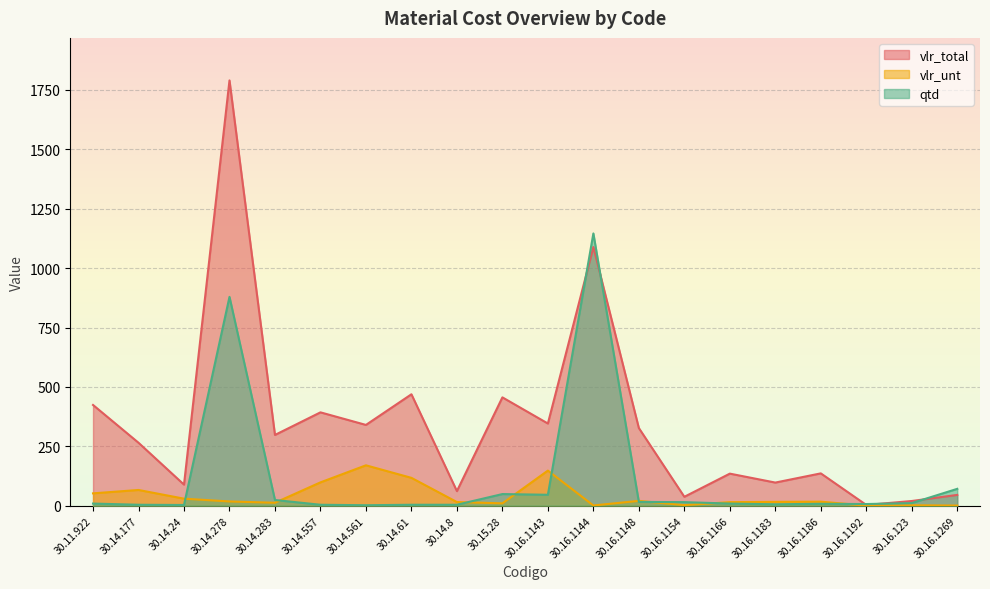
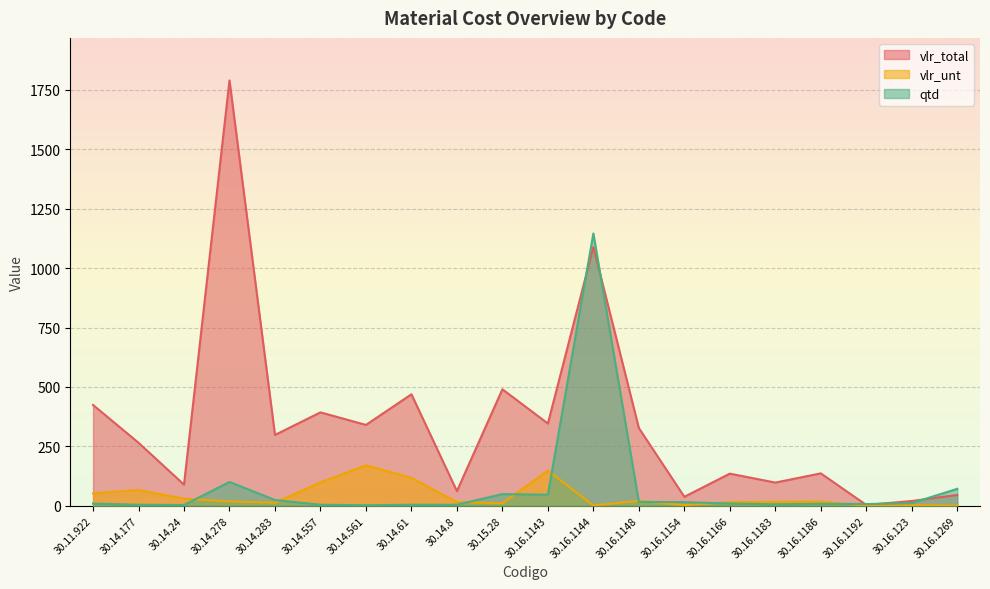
  {
    "vlr_total": {
      "30.11.922": 420,
      "30.14.177": 260,
      "30.14.24": 90,
      "30.14.278": 1790,
      "30.14.283": 300,
      "30.14.557": 390,
      "30.14.561": 340,
      "30.14.61": 470,
      "30.14.8": 60,
-     "30.15.28": 460,
+     "30.15.28": 490,
      "30.16.1143": 350,
      "30.16.1144": 1090,
      "30.16.1148": 330,
      "30.16.1154": 40,
      "30.16.1166": 140,
      "30.16.1183": 100,
      "30.16.1186": 140,
      "30.16.1269": 50
    },
    "vlr_unt": {
      "30.11.922": 50,
      "30.14.177": 70,
      "30.14.24": 30,
      "30.14.278": 20,
      "30.14.283": 10,
      "30.14.557": 100,
      "30.14.561": 170,
      "30.14.61": 120,
      "30.14.8": 20,
      "30.15.28": 10,
      "30.16.1143": 150,
      "30.16.1144": 0,
      "30.16.1154": 0,
      "30.16.1269": 0
    },
    "qtd": {
      "30.11.922": 10,
      "30.14.177": 0,
      "30.14.24": 0,
-     "30.14.278": 880,
+     "30.14.278": 100,
      "30.14.283": 20,
      "30.14.557": 0,
      "30.14.561": 0,
      "30.14.61": 0,
      "30.14.8": 0,
      "30.15.28": 50,
      "30.16.1143": 50,
      "30.16.1144": 1150,
      "30.16.1154": 20,
      "30.16.1269": 70
    }
  }
